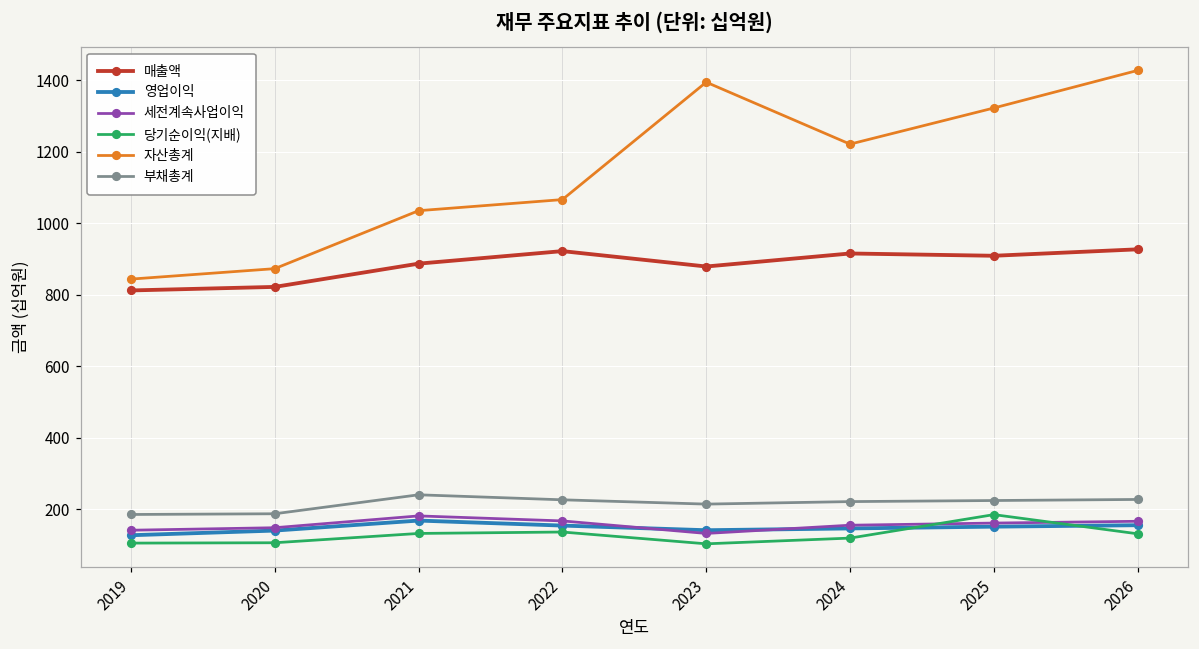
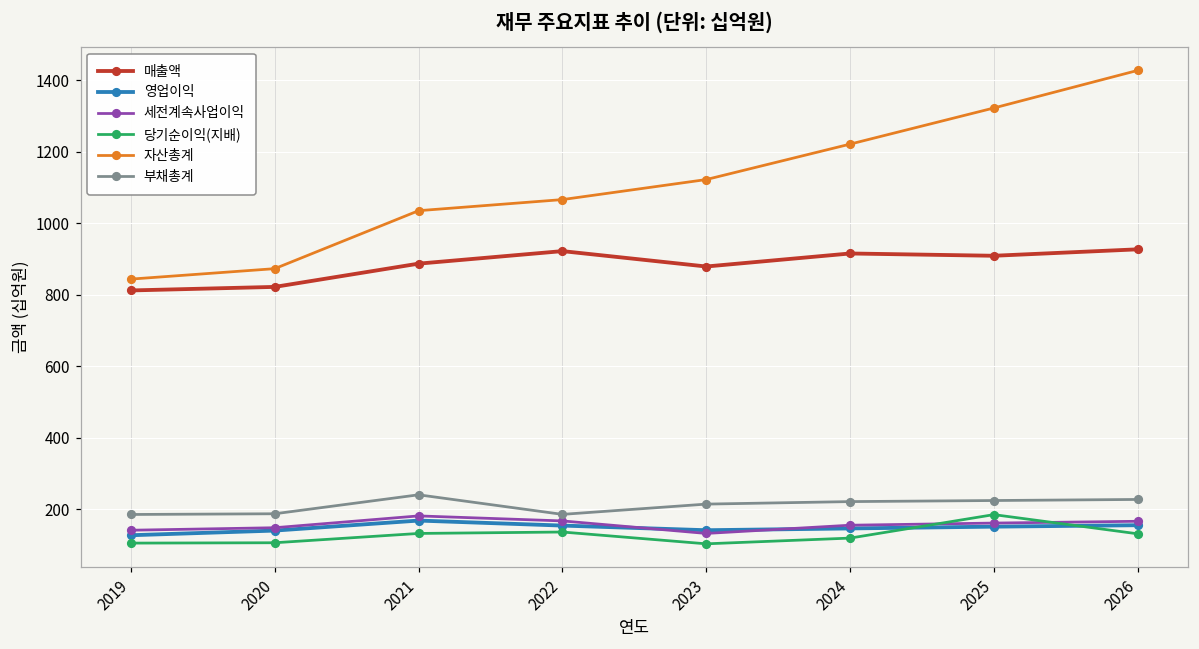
  {
    "매출액": {
      "2019": 810,
      "2020": 820,
      "2021": 890,
      "2022": 920,
      "2023": 880,
      "2024": 920,
      "2025": 910,
      "2026": 930
    },
    "영업이익": {
      "2019": 130,
      "2020": 140,
      "2021": 170,
      "2022": 160,
      "2023": 140,
      "2024": 150,
      "2025": 150,
      "2026": 160
    },
    "세전계속사업이익": {
      "2019": 140,
      "2020": 150,
      "2021": 180,
      "2022": 170,
      "2023": 130,
      "2024": 160,
      "2025": 160,
      "2026": 170
    },
    "당기순이익(지배)": {
      "2019": 110,
      "2020": 110,
      "2021": 130,
      "2022": 140,
      "2023": 100,
      "2024": 120,
      "2025": 190,
      "2026": 130
    },
    "자산총계": {
      "2019": 840,
      "2020": 870,
      "2021": 1040,
      "2022": 1070,
-     "2023": 1390,
+     "2023": 1120,
      "2024": 1220,
      "2025": 1320,
      "2026": 1430
    },
    "부채총계": {
      "2019": 190,
      "2020": 190,
      "2021": 240,
-     "2022": 230,
+     "2022": 190,
      "2023": 220,
      "2024": 220,
      "2025": 230,
      "2026": 230
    }
  }
